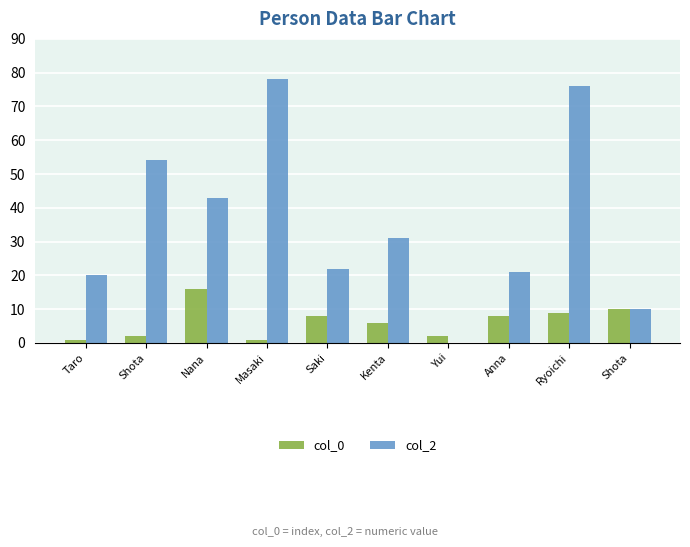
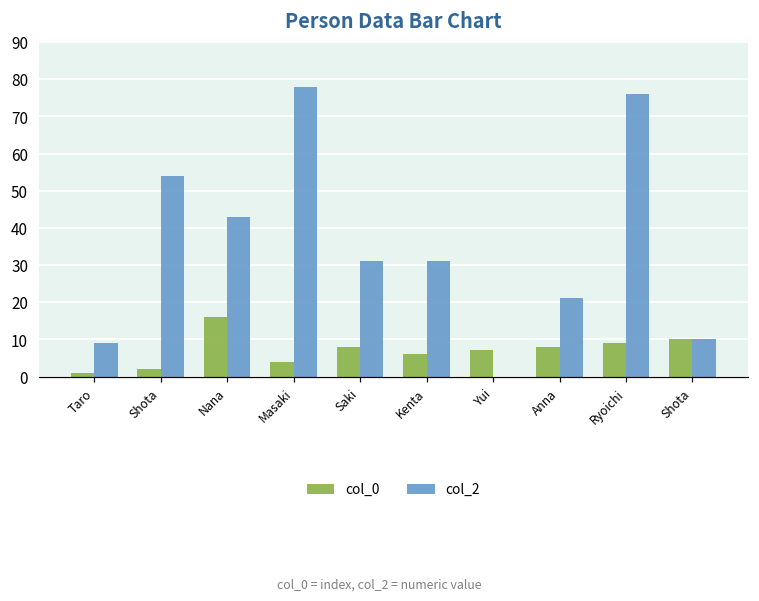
  {
    "col_0": {
      "Taro": 1,
      "Nana": 16,
-     "Masaki": 1,
+     "Masaki": 4,
      "Saki": 8,
      "Kenta": 6,
-     "Yui": 2,
+     "Yui": 7,
      "Anna": 8,
      "Ryoichi": 9
    },
    "col_2": {
-     "Taro": 20,
+     "Taro": 9,
      "Nana": 43,
      "Masaki": 78,
-     "Saki": 22,
+     "Saki": 31,
      "Kenta": 31,
      "Yui": 0,
      "Anna": 21,
      "Ryoichi": 76
    }
  }
